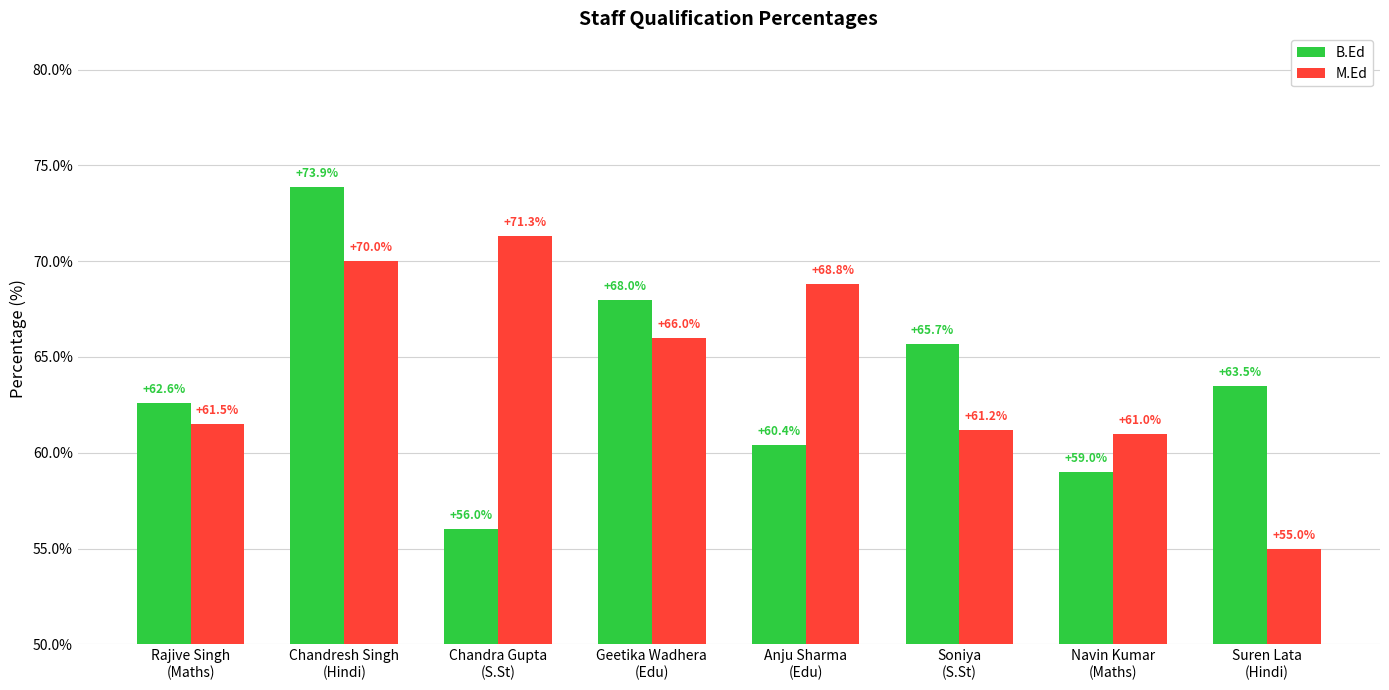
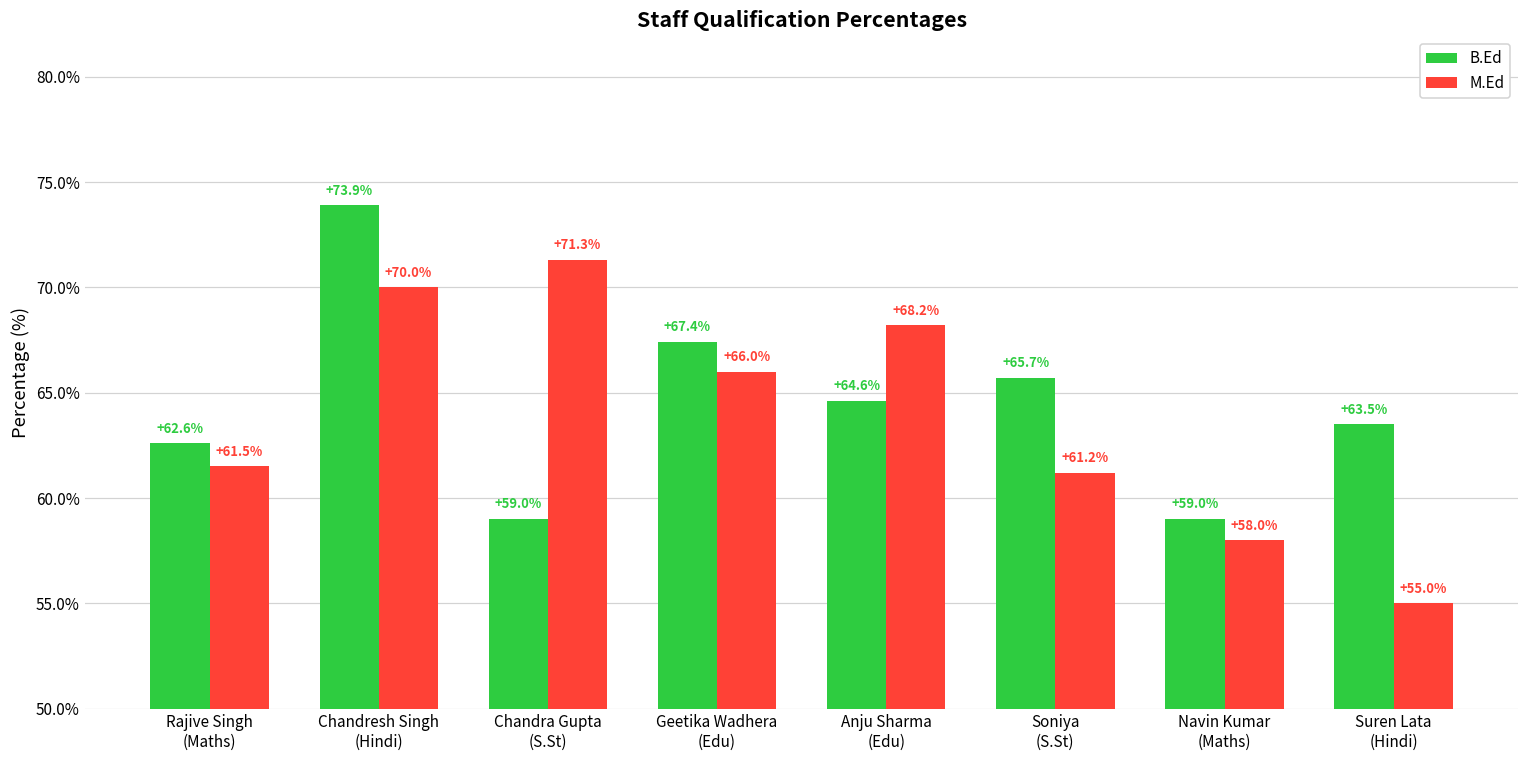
  {
    "B.Ed": {
      "Rajive Singh (Maths)": "+62.6%",
      "Chandresh Singh (Hindi)": "+73.9%",
-     "Chandra Gupta (S.St)": "+56.0%",
-     "Geetika Wadhera (Edu)": "+68.0%",
-     "Anju Sharma (Edu)": "+60.4%",
+     "Chandra Gupta (S.St)": "+59.0%",
+     "Geetika Wadhera (Edu)": "+67.4%",
+     "Anju Sharma (Edu)": "+64.6%",
      "Soniya (S.St)": "+65.7%",
      "Navin Kumar (Maths)": "+59.0%",
      "Suren Lata (Hindi)": "+63.5%"
    },
    "M.Ed": {
      "Rajive Singh (Maths)": "+61.5%",
      "Chandresh Singh (Hindi)": "+70.0%",
      "Chandra Gupta (S.St)": "+71.3%",
      "Geetika Wadhera (Edu)": "+66.0%",
-     "Anju Sharma (Edu)": "+68.8%",
+     "Anju Sharma (Edu)": "+68.2%",
      "Soniya (S.St)": "+61.2%",
-     "Navin Kumar (Maths)": "+61.0%",
+     "Navin Kumar (Maths)": "+58.0%",
      "Suren Lata (Hindi)": "+55.0%"
    }
  }
